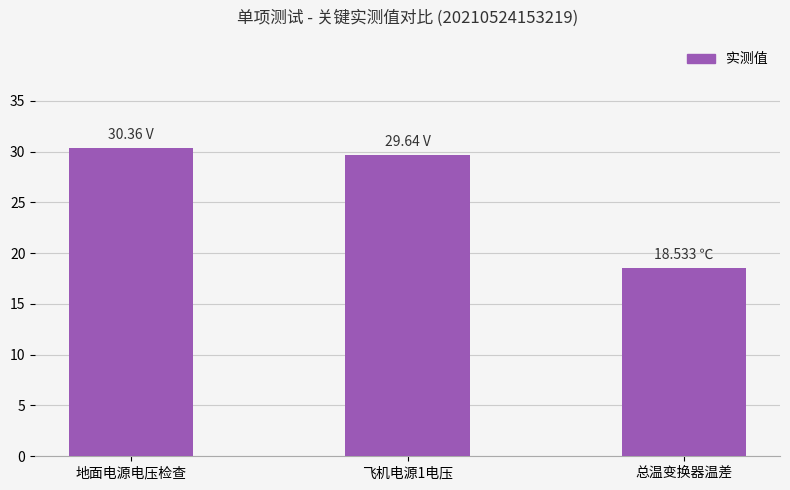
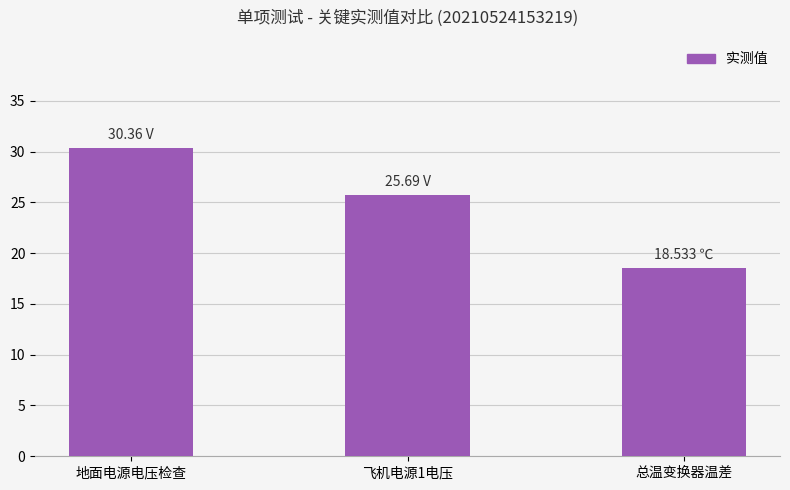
  {
    "地面电源电压检查": 30.36,
-   "飞机电源1电压": 29.64,
+   "飞机电源1电压": 25.69,
    "总温变换器温差": 18.533
  }
